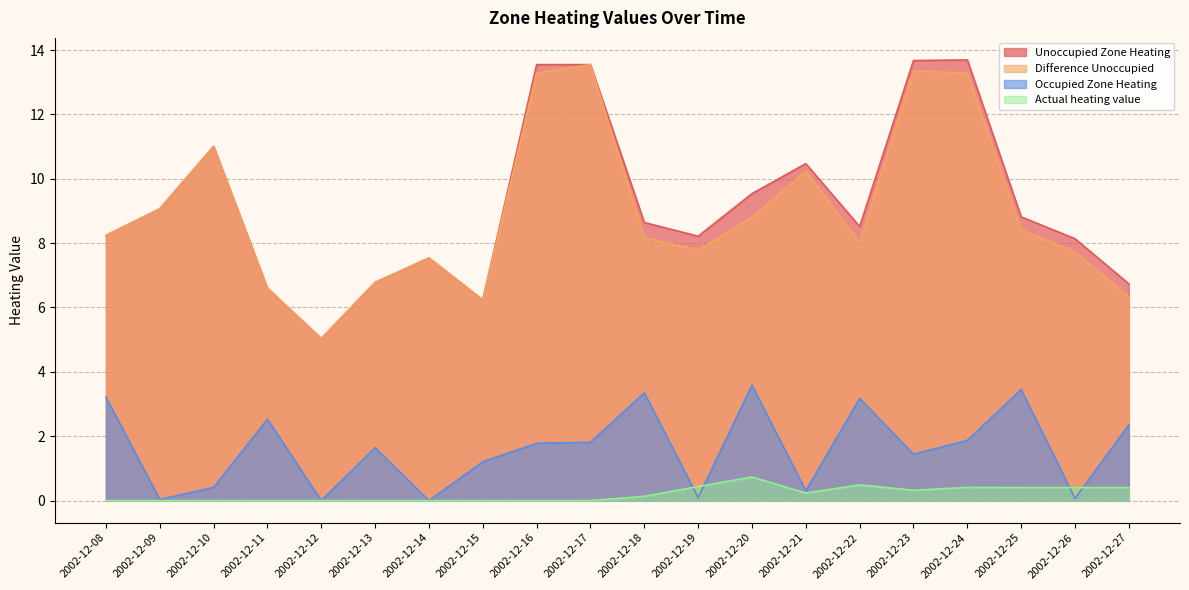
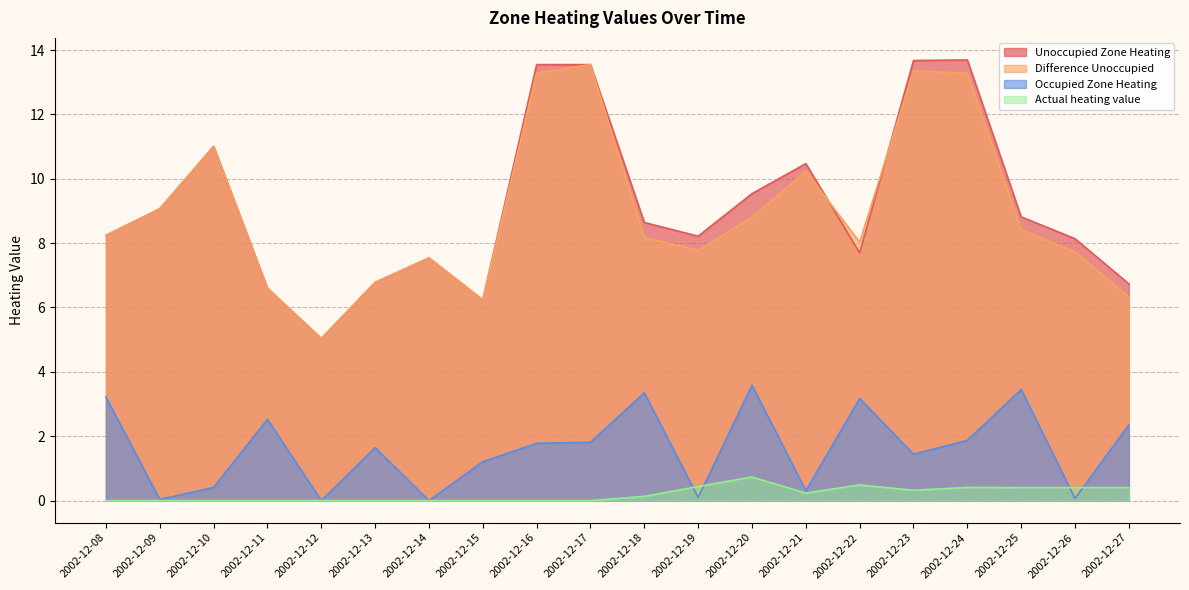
  {
    "Unoccupied Zone Heating": {
      "2002-12-16": 13.5,
      "2002-12-18": 8.6,
      "2002-12-19": 8.2,
      "2002-12-20": 9.5,
      "2002-12-21": 10.5,
-     "2002-12-22": 8.5,
+     "2002-12-22": 7.7,
      "2002-12-23": 13.7,
      "2002-12-24": 13.7,
      "2002-12-25": 8.8,
      "2002-12-26": 8.1,
      "2002-12-27": 6.7
    },
    "Difference Unoccupied": {
      "2002-12-16": 13.3,
      "2002-12-18": 8.2,
      "2002-12-19": 7.8,
      "2002-12-20": 8.8,
      "2002-12-21": 10.2,
      "2002-12-22": 8.0,
      "2002-12-23": 13.4,
      "2002-12-24": 13.3,
      "2002-12-25": 8.4,
      "2002-12-26": 7.7,
      "2002-12-27": 6.3
    },
    "Occupied Zone Heating": {
      "2002-12-08": 3.2,
      "2002-12-10": 0.4,
      "2002-12-11": 2.5,
      "2002-12-13": 1.6,
      "2002-12-15": 1.2,
      "2002-12-16": 1.8,
      "2002-12-17": 1.8,
      "2002-12-18": 3.3,
      "2002-12-19": 0.1,
      "2002-12-20": 3.6,
      "2002-12-22": 3.2,
      "2002-12-23": 1.4,
      "2002-12-24": 1.9,
      "2002-12-25": 3.5,
      "2002-12-26": 0.1,
      "2002-12-27": 2.4
    },
    "Actual heating value": {
      "2002-12-08": 0.0,
      "2002-12-10": 0.0,
      "2002-12-11": 0.0,
      "2002-12-13": 0.0,
      "2002-12-15": 0.0,
      "2002-12-16": 0.0,
      "2002-12-17": 0.0,
      "2002-12-18": 0.1,
      "2002-12-19": 0.4,
      "2002-12-20": 0.7,
      "2002-12-22": 0.5,
      "2002-12-23": 0.3,
      "2002-12-24": 0.4,
      "2002-12-25": 0.4,
      "2002-12-26": 0.4,
      "2002-12-27": 0.4
    }
  }
